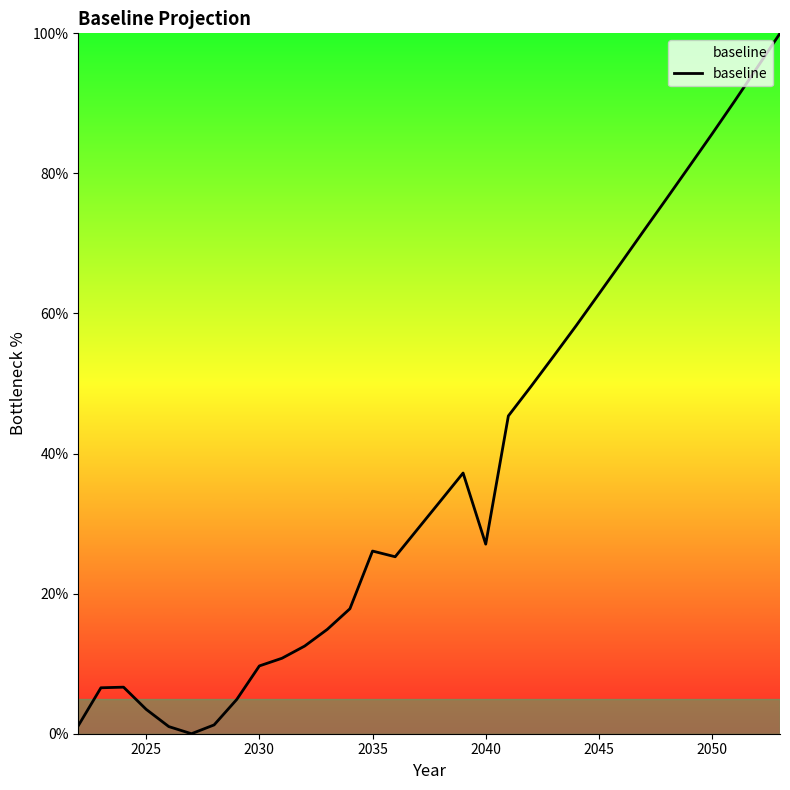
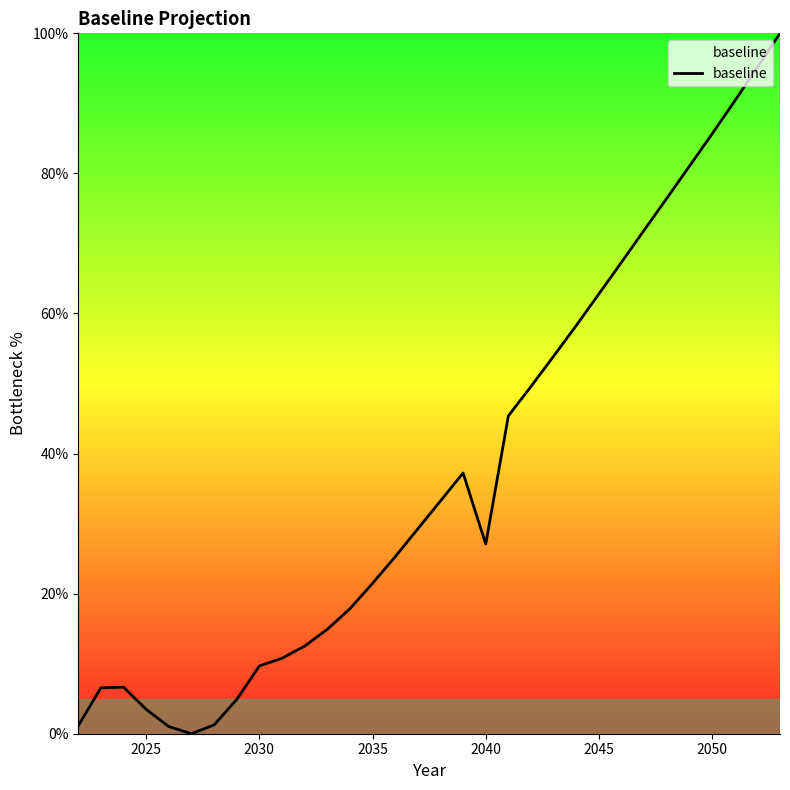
  {
    "2030": "10%",
-   "2035": "26%",
+   "2035": "21%",
    "2040": "27%",
    "2045": "63%",
    "2050": "86%"
  }
